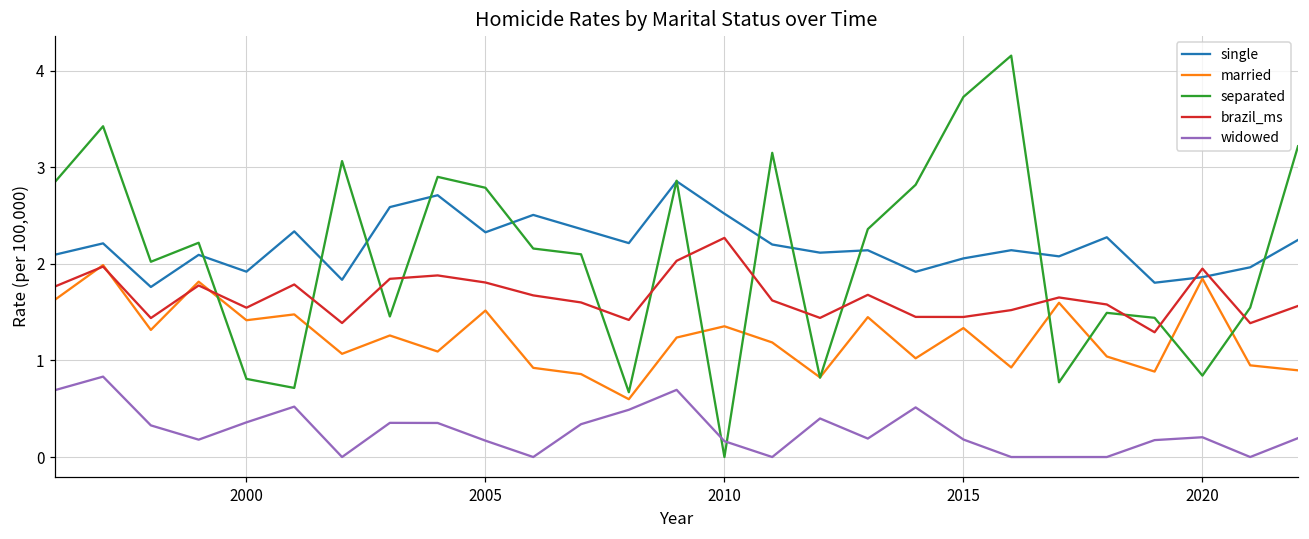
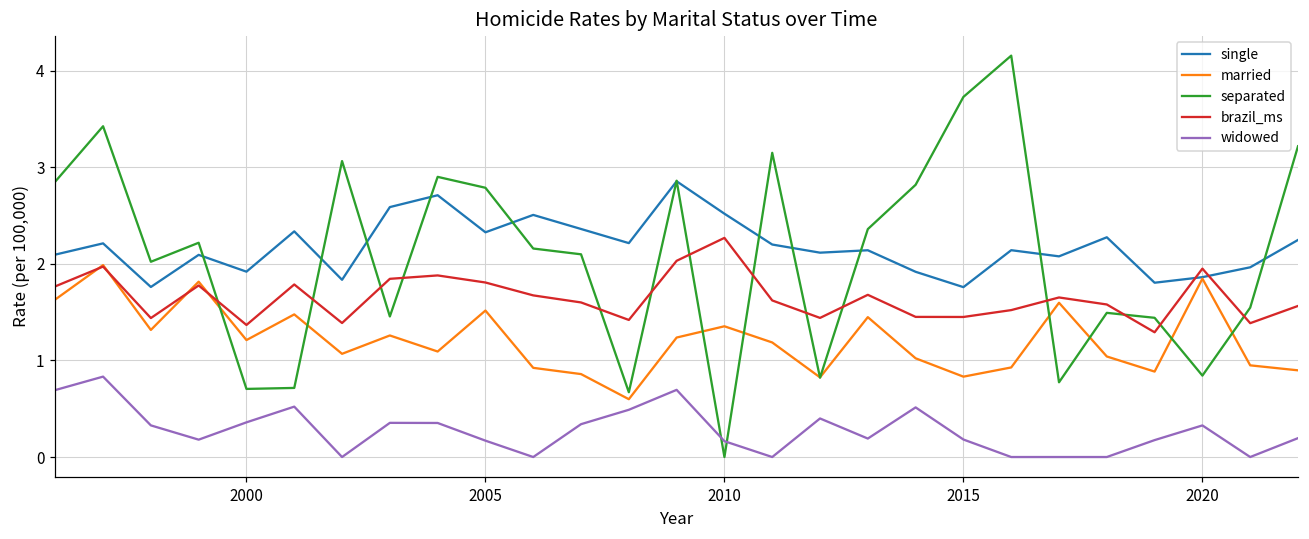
  {
    "single": {
      "2000": 1.9,
      "2005": 2.3,
      "2010": 2.5,
-     "2015": 2.1
+     "2015": 1.8
    },
    "married": {
-     "2000": 1.4,
+     "2000": 1.2,
      "2005": 1.5,
      "2010": 1.4,
-     "2015": 1.3
+     "2015": 0.8
    },
    "separated": {
-     "2000": 0.8,
+     "2000": 0.7,
      "2005": 2.8,
      "2010": 0.0,
      "2015": 3.7,
      "2020": 0.8
    },
    "brazil_ms": {
-     "2000": 1.5,
+     "2000": 1.4,
      "2005": 1.8,
      "2010": 2.3,
      "2015": 1.5,
      "2020": 2.0
    },
    "widowed": {
      "2000": 0.4,
      "2005": 0.2,
      "2010": 0.2,
      "2015": 0.2,
-     "2020": 0.2
+     "2020": 0.3
    }
  }
